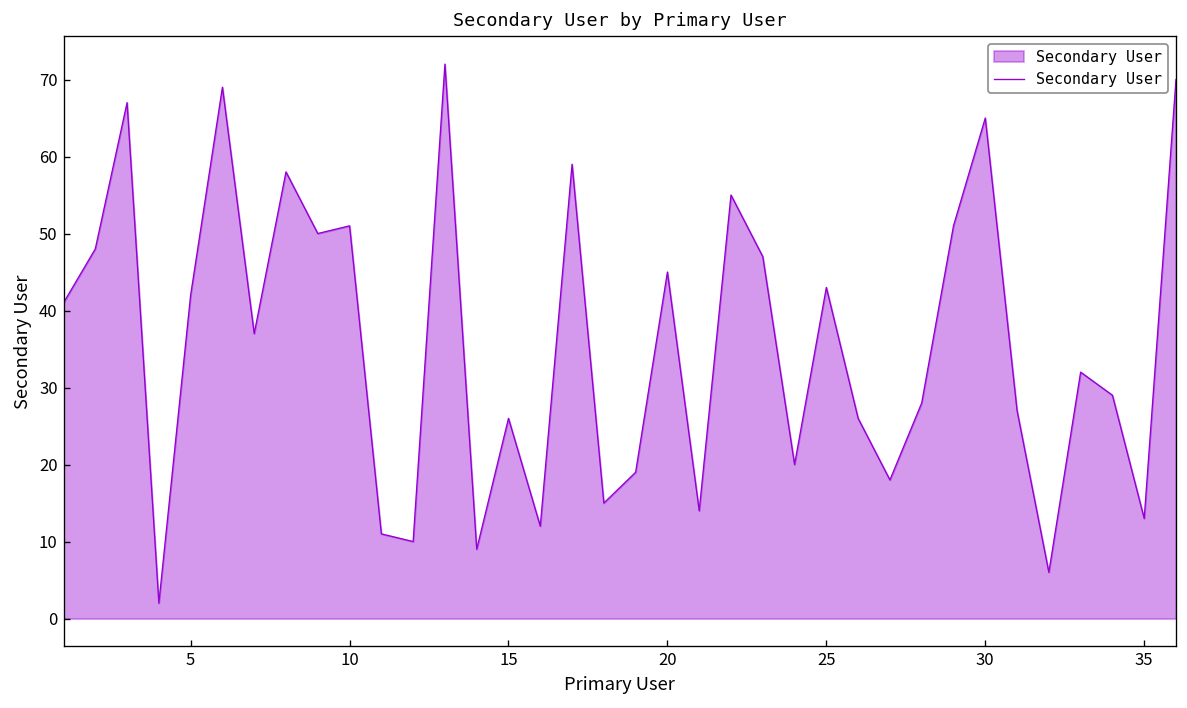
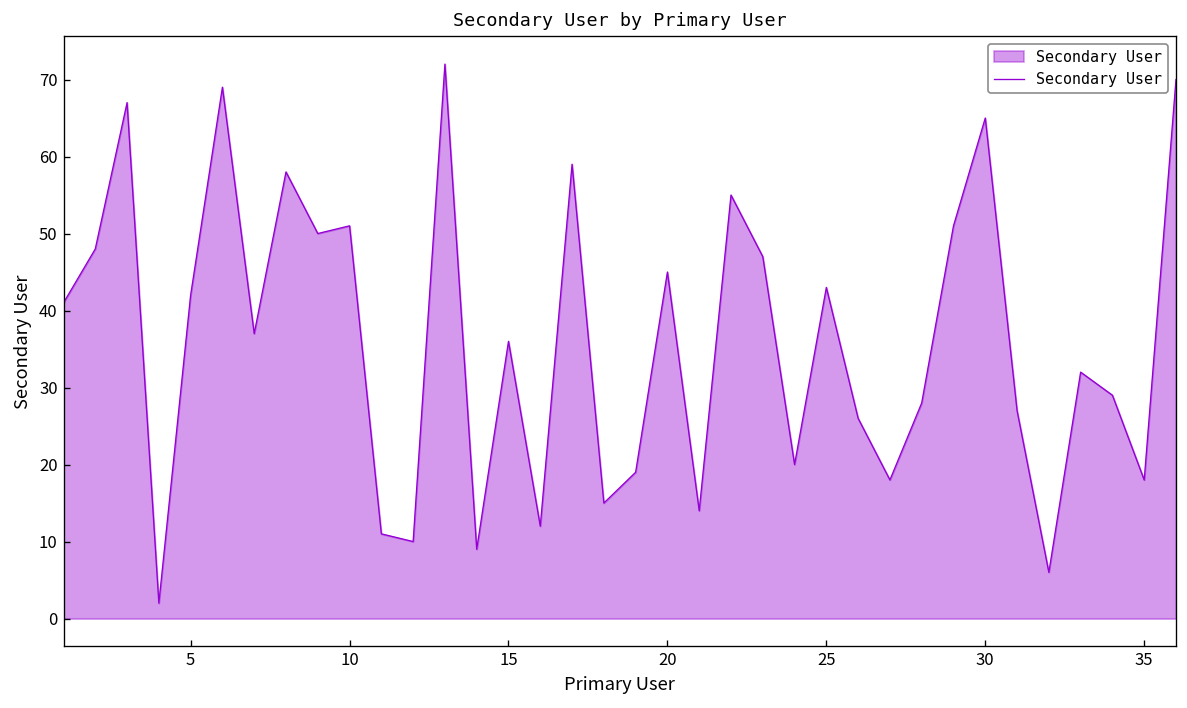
  {
    "5": 42,
    "10": 51,
-   "15": 26,
+   "15": 36,
    "20": 45,
    "25": 43,
    "30": 65,
-   "35": 13
+   "35": 18
  }
